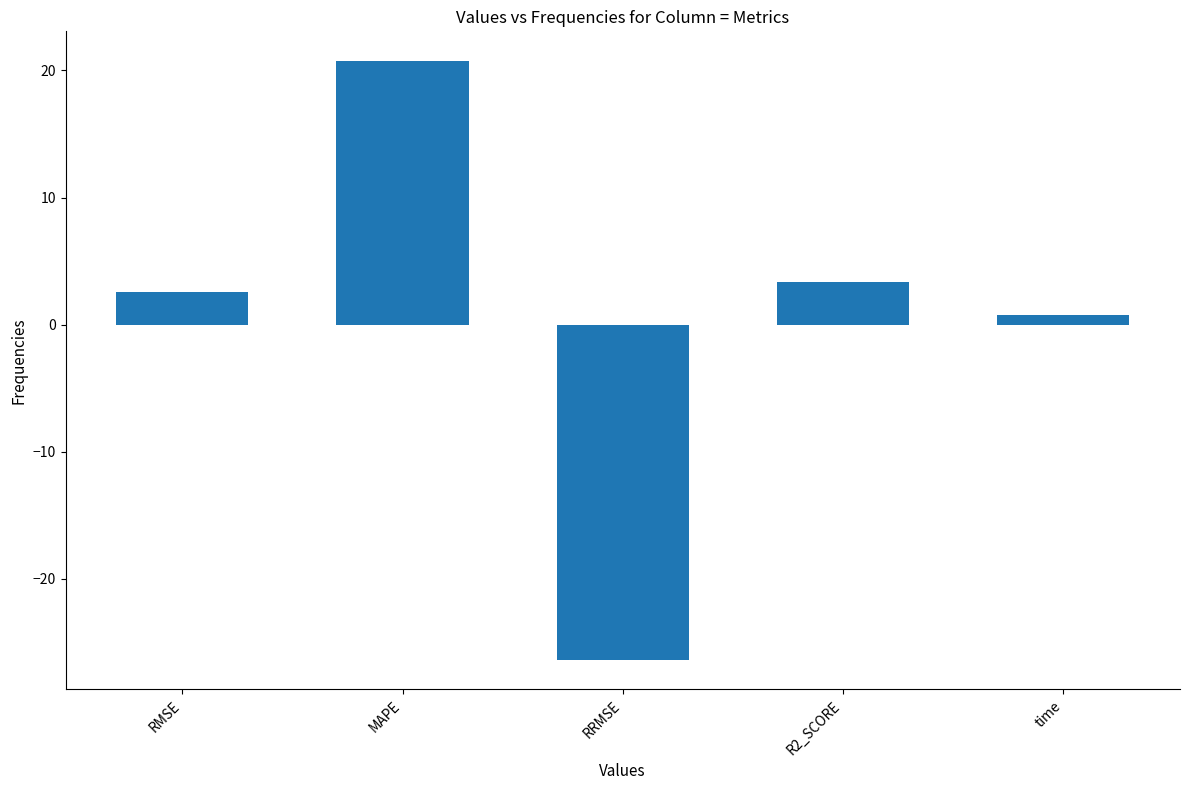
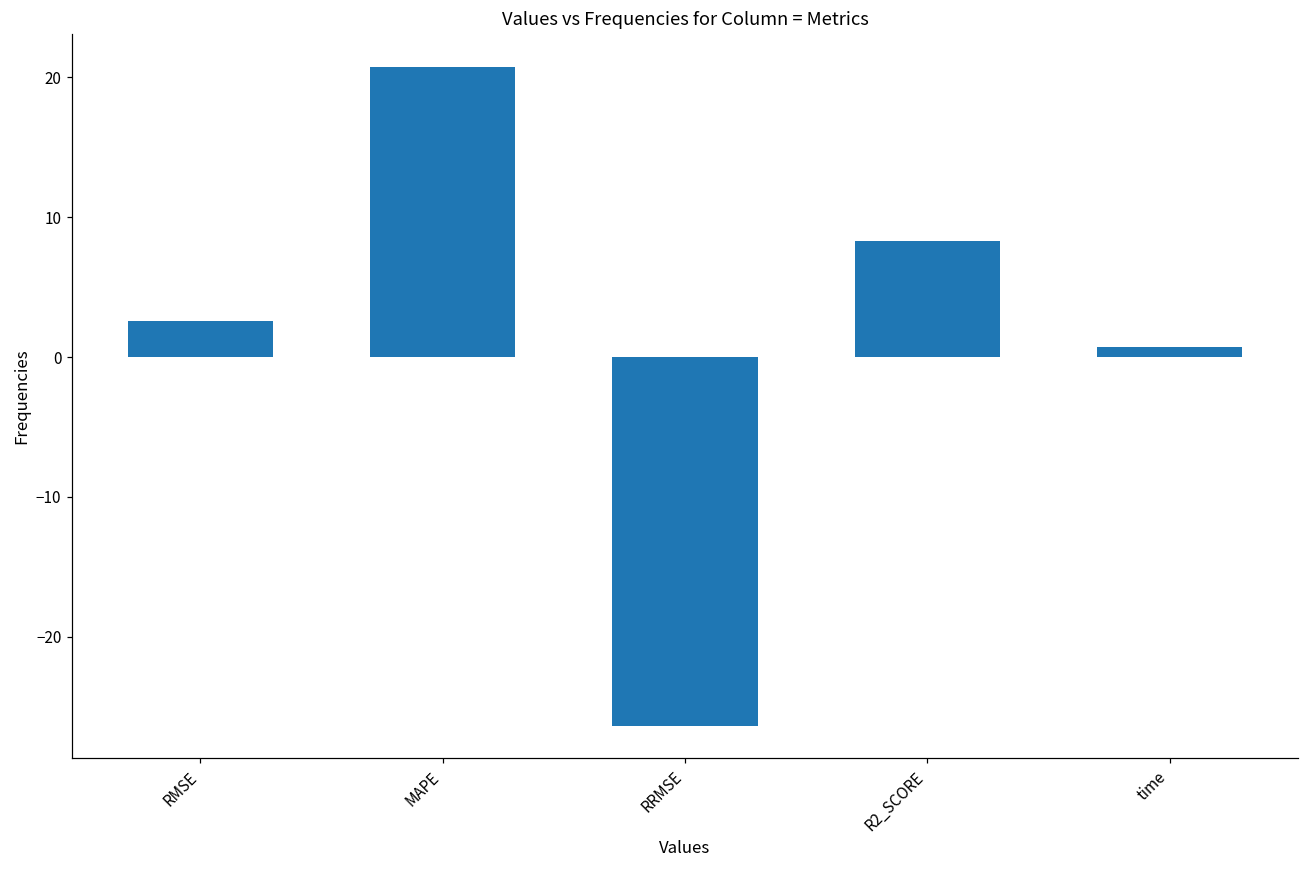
  {
    "RMSE": 2.6,
    "MAPE": 20.7,
    "RRMSE": -26.3,
-   "R2_SCORE": 3.3,
+   "R2_SCORE": 8.3,
    "time": 0.7
  }
